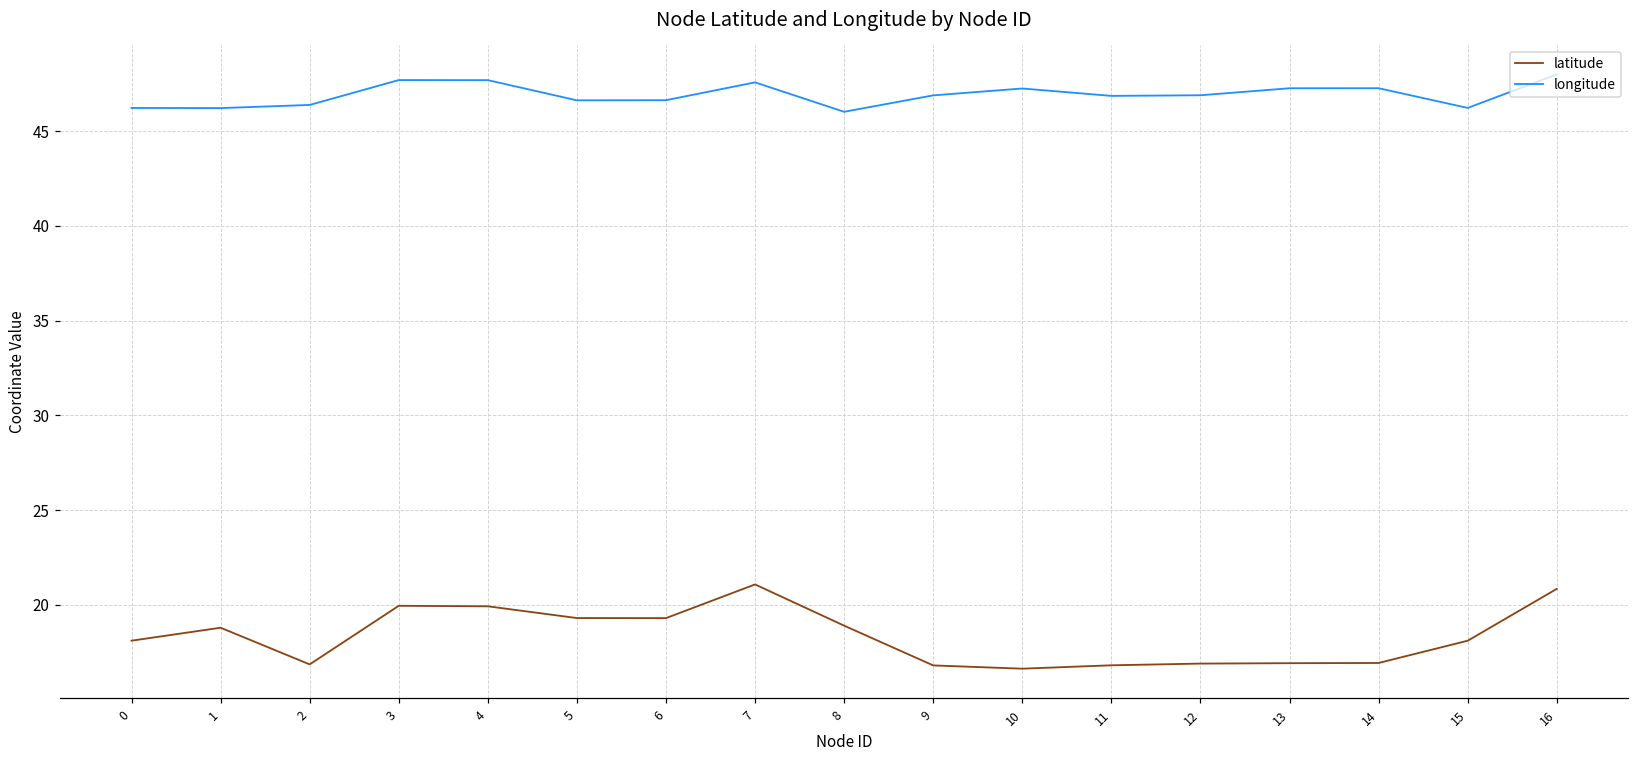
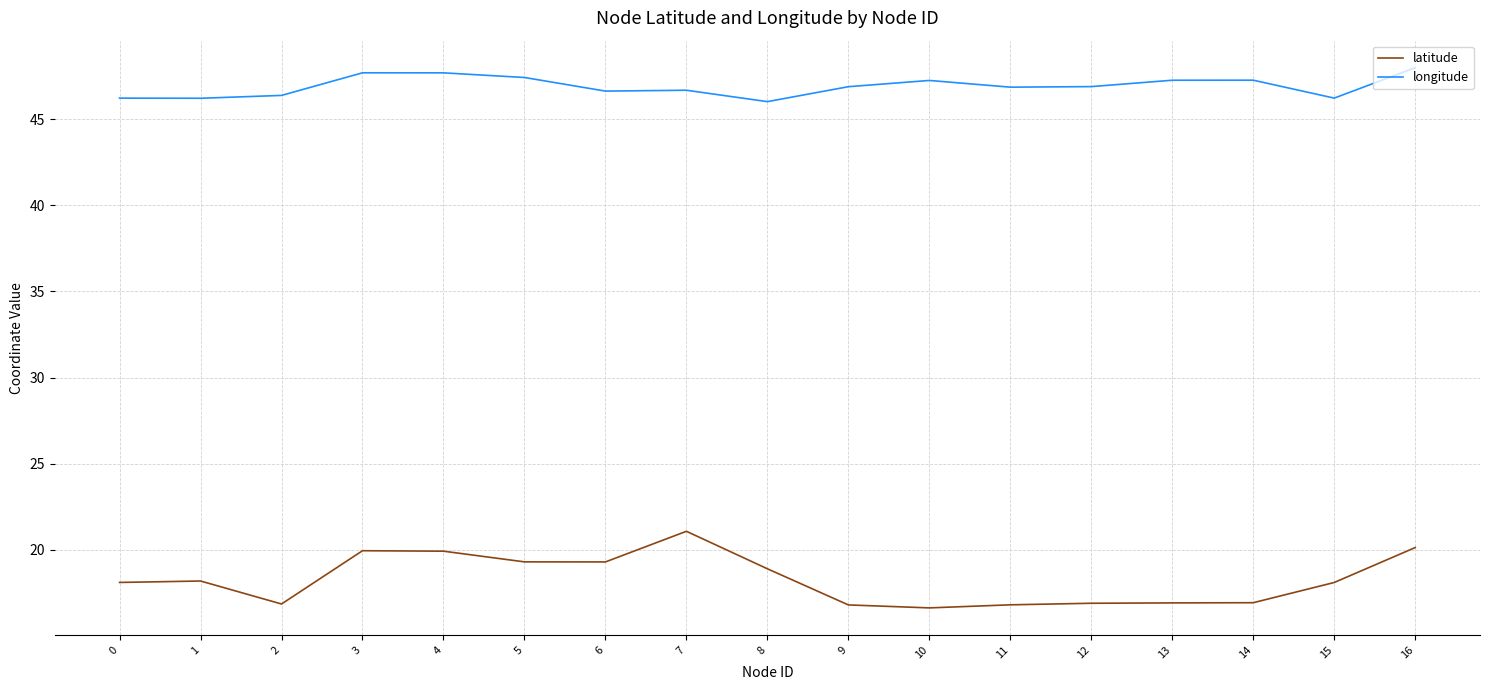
  {
    "latitude": {
      "0": 18.1,
-     "1": 18.8,
+     "1": 18.2,
      "2": 16.9,
      "3": 19.9,
      "4": 19.9,
      "5": 19.3,
      "6": 19.3,
      "7": 21.1,
      "8": 18.9,
      "9": 16.8,
      "10": 16.6,
      "11": 16.8,
      "12": 16.9,
      "13": 16.9,
      "14": 16.9,
      "15": 18.1,
-     "16": 20.8
+     "16": 20.1
    },
    "longitude": {
      "0": 46.2,
      "1": 46.2,
      "2": 46.4,
      "3": 47.7,
      "4": 47.7,
-     "5": 46.6,
+     "5": 47.4,
      "6": 46.6,
-     "7": 47.6,
+     "7": 46.7,
      "8": 46.0,
      "9": 46.9,
      "10": 47.2,
      "11": 46.9,
      "12": 46.9,
      "13": 47.3,
      "14": 47.3,
      "15": 46.2
    }
  }
